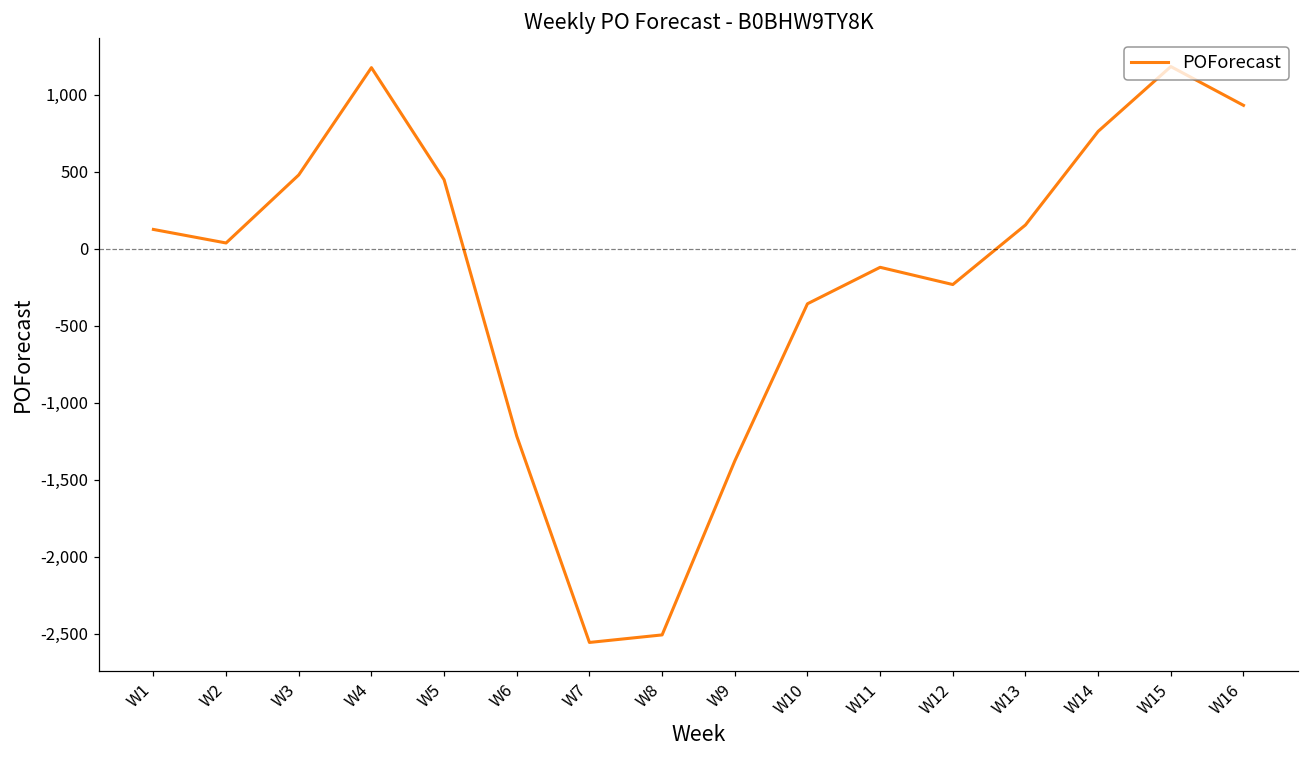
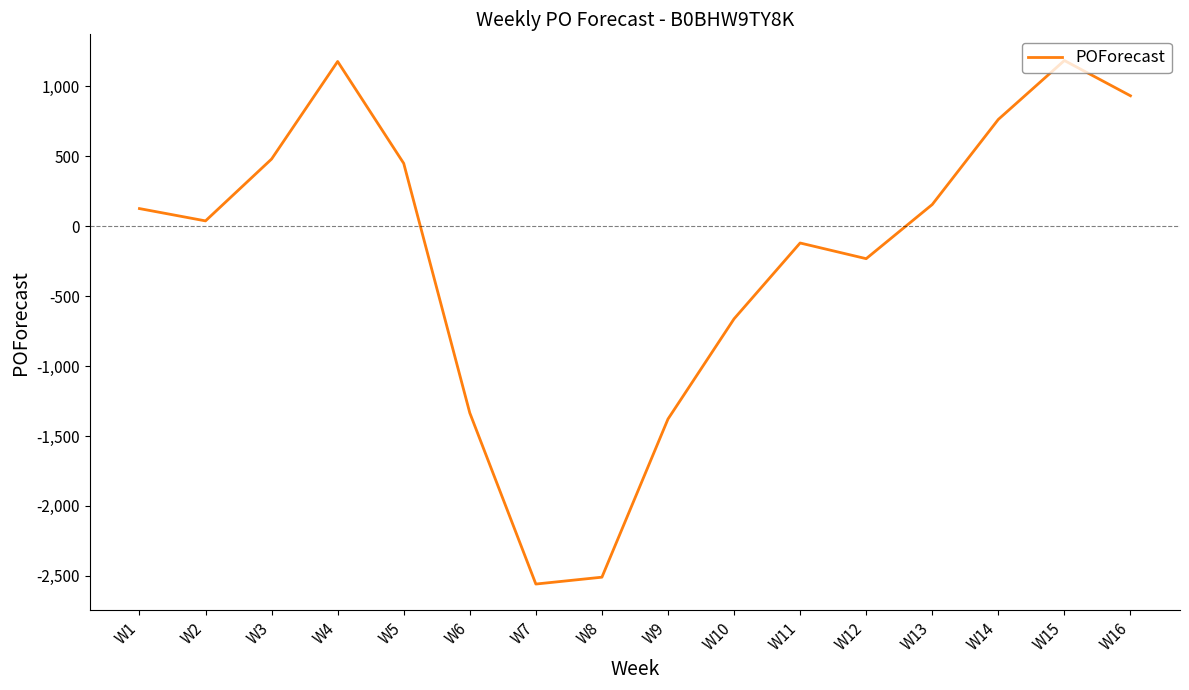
  {
    "W1": "130",
    "W2": "40",
    "W3": "480",
    "W4": "1,180",
    "W5": "450",
-   "W6": "-1,220",
+   "W6": "-1,340",
    "W7": "-2,560",
    "W8": "-2,510",
    "W9": "-1,380",
-   "W10": "-360",
+   "W10": "-660",
    "W11": "-120",
    "W12": "-230",
    "W13": "150",
    "W14": "760",
    "W16": "930"
  }
